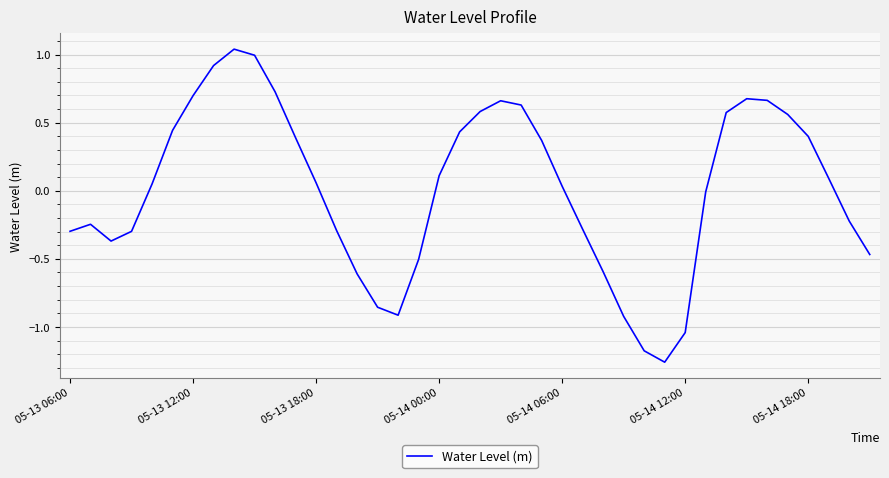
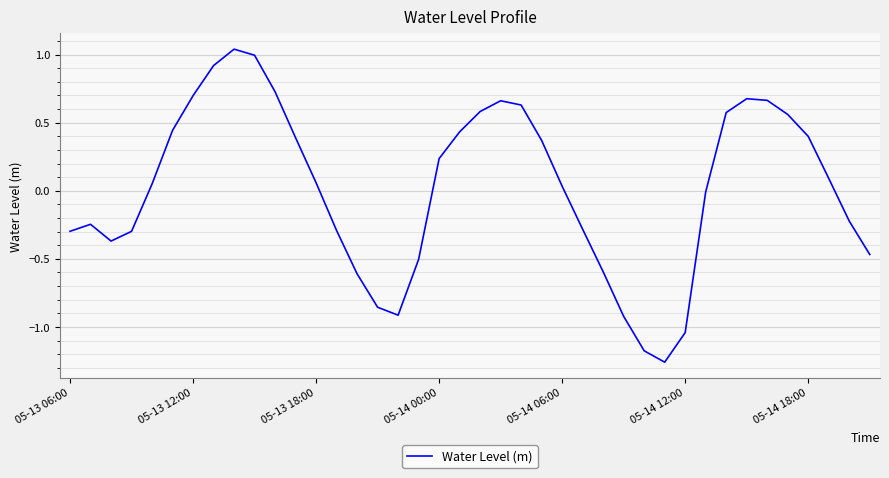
  {
    "05-13 06:00": -0.30,
    "05-13 12:00": 0.70,
    "05-13 18:00": 0.06,
-   "05-14 00:00": 0.11,
+   "05-14 00:00": 0.24,
    "05-14 06:00": 0.03,
    "05-14 12:00": -1.04,
    "05-14 18:00": 0.40
  }
